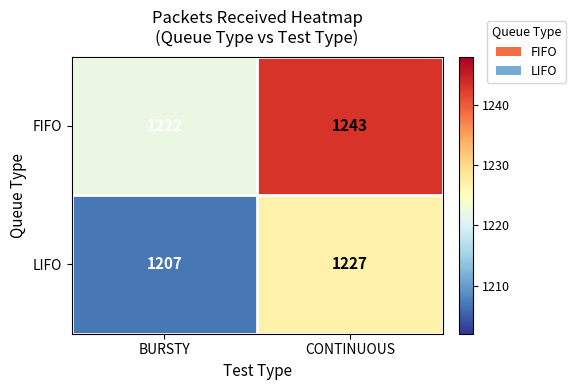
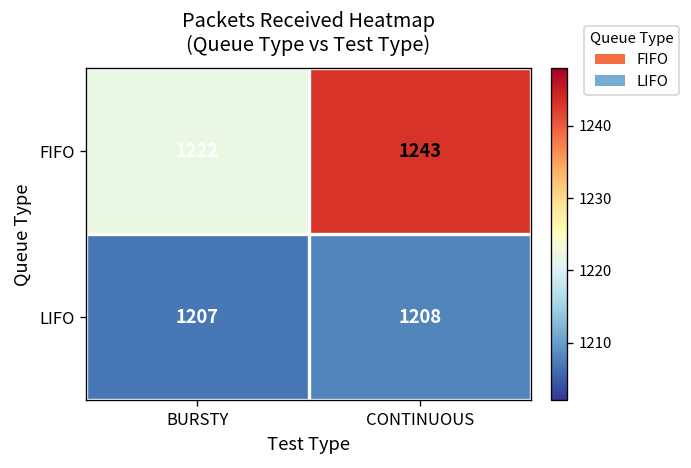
  {
    "FIFO": {
      "CONTINUOUS": 1243
    },
    "LIFO": {
      "BURSTY": 1207,
-     "CONTINUOUS": 1227
+     "CONTINUOUS": 1208
    }
  }
